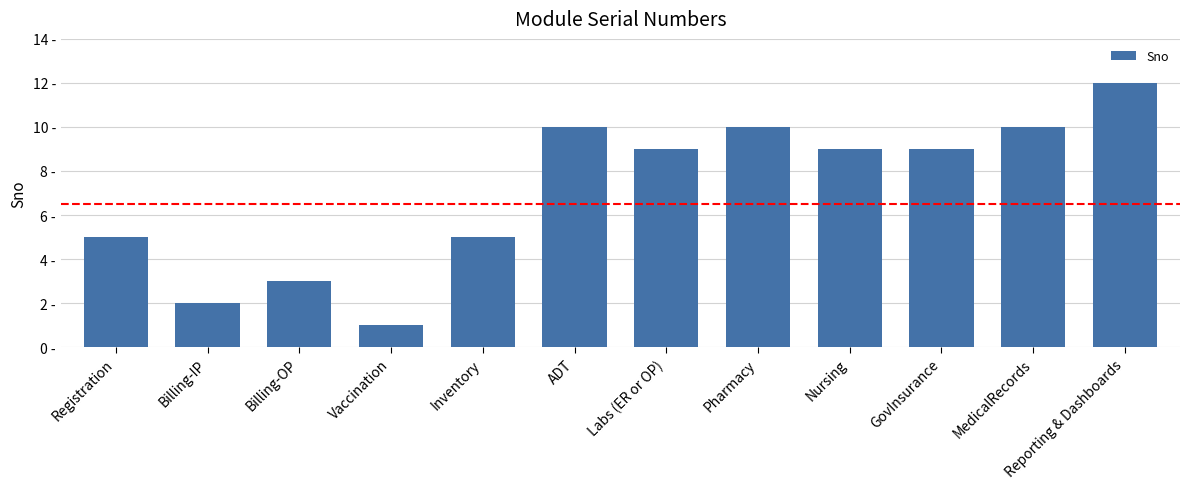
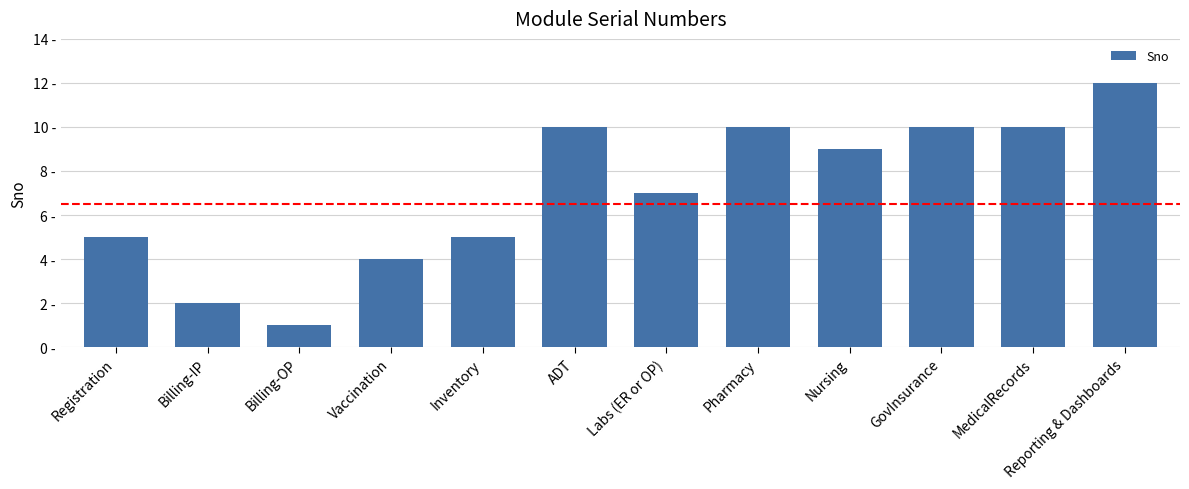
  {
    "Registration": "5 -",
    "Billing-IP": "2 -",
-   "Billing-OP": "3 -",
-   "Vaccination": "1 -",
+   "Billing-OP": "1 -",
+   "Vaccination": "4 -",
    "Inventory": "5 -",
    "ADT": "10 -",
-   "Labs (ER or OP)": "9 -",
+   "Labs (ER or OP)": "7 -",
    "Pharmacy": "10 -",
    "Nursing": "9 -",
-   "GovInsurance": "9 -",
+   "GovInsurance": "10 -",
    "MedicalRecords": "10 -",
    "Reporting & Dashboards": "12 -"
  }
